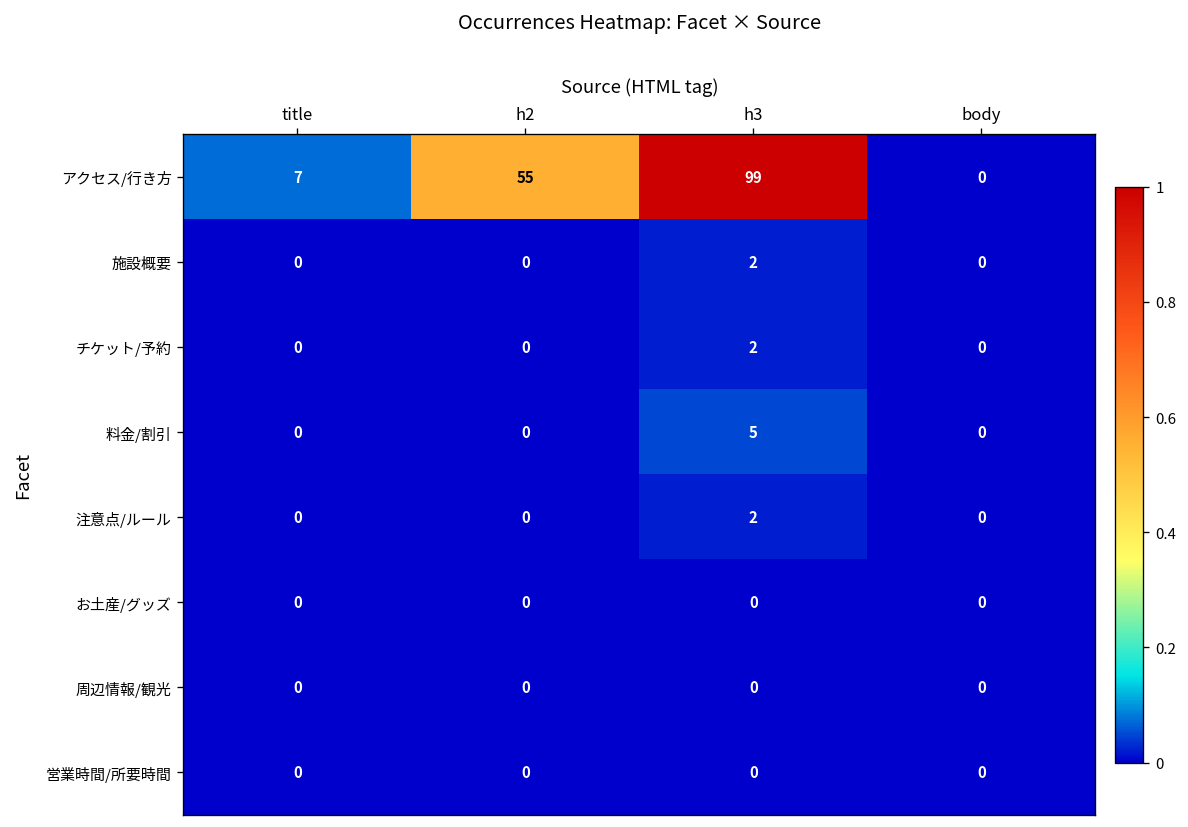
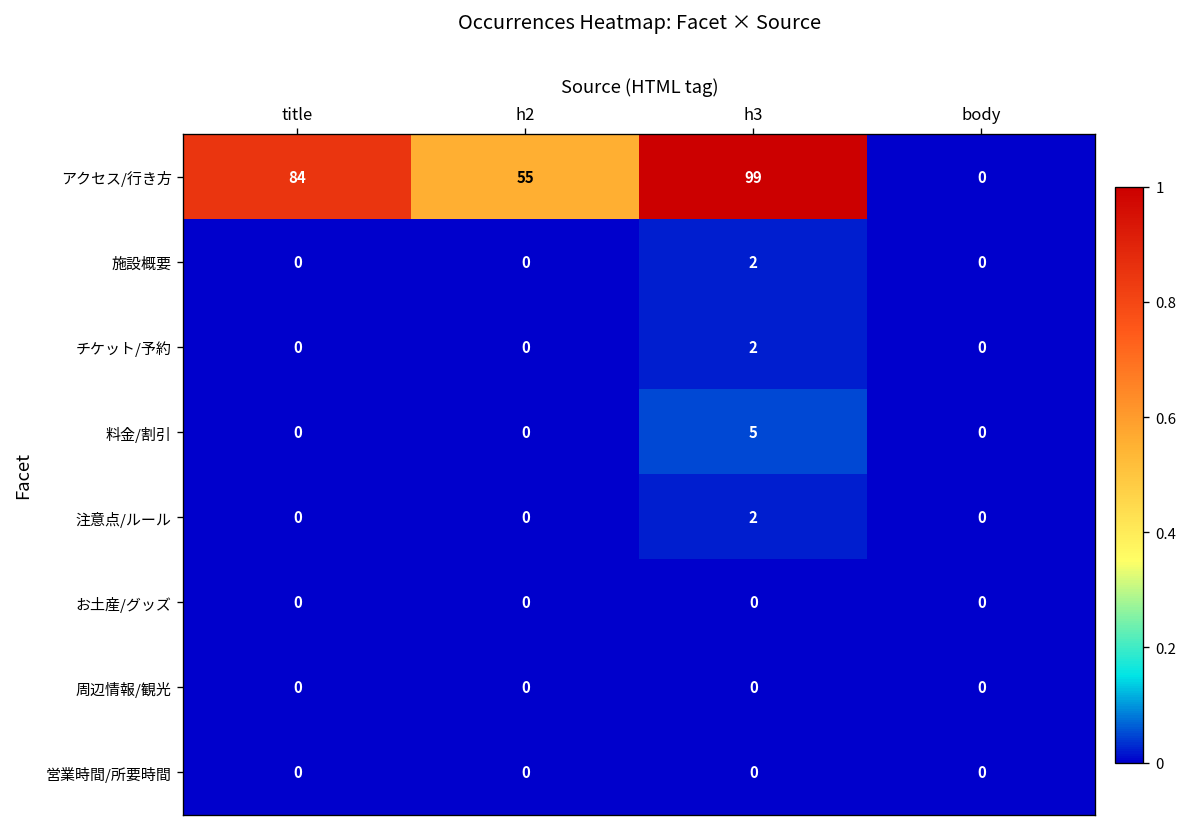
  {
    "アクセス/行き方": {
-     "title": 7,
+     "title": 84,
      "h2": 55,
      "h3": 99,
      "body": 0
    },
    "施設概要": {
      "title": 0,
      "h2": 0,
      "h3": 2,
      "body": 0
    },
    "チケット/予約": {
      "title": 0,
      "h2": 0,
      "h3": 2,
      "body": 0
    },
    "料金/割引": {
      "title": 0,
      "h2": 0,
      "h3": 5,
      "body": 0
    },
    "注意点/ルール": {
      "title": 0,
      "h2": 0,
      "h3": 2,
      "body": 0
    },
    "お土産/グッズ": {
      "title": 0,
      "h2": 0,
      "h3": 0,
      "body": 0
    },
    "周辺情報/観光": {
      "title": 0,
      "h2": 0,
      "h3": 0,
      "body": 0
    },
    "営業時間/所要時間": {
      "title": 0,
      "h2": 0,
      "h3": 0,
      "body": 0
    }
  }
